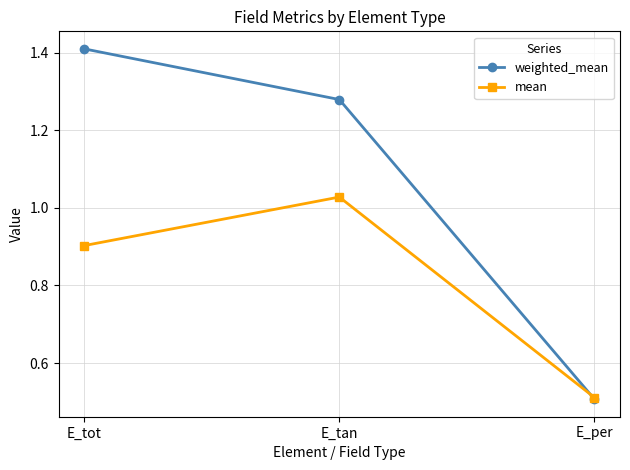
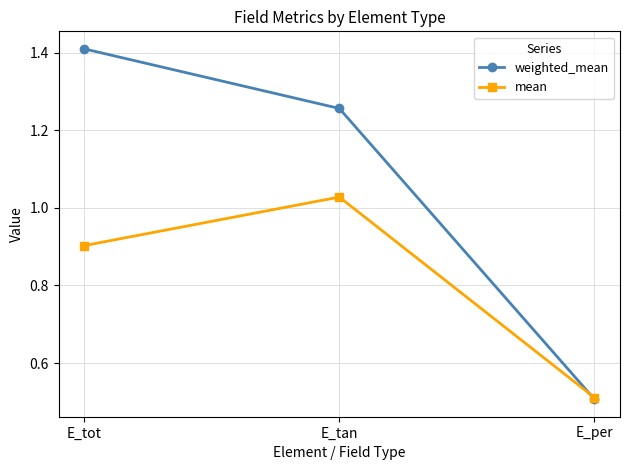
  {
    "weighted_mean": {
      "E_tot": 1.41,
-     "E_tan": 1.28
+     "E_tan": 1.26
    },
    "mean": {
      "E_tot": 0.90,
      "E_tan": 1.03
    }
  }
